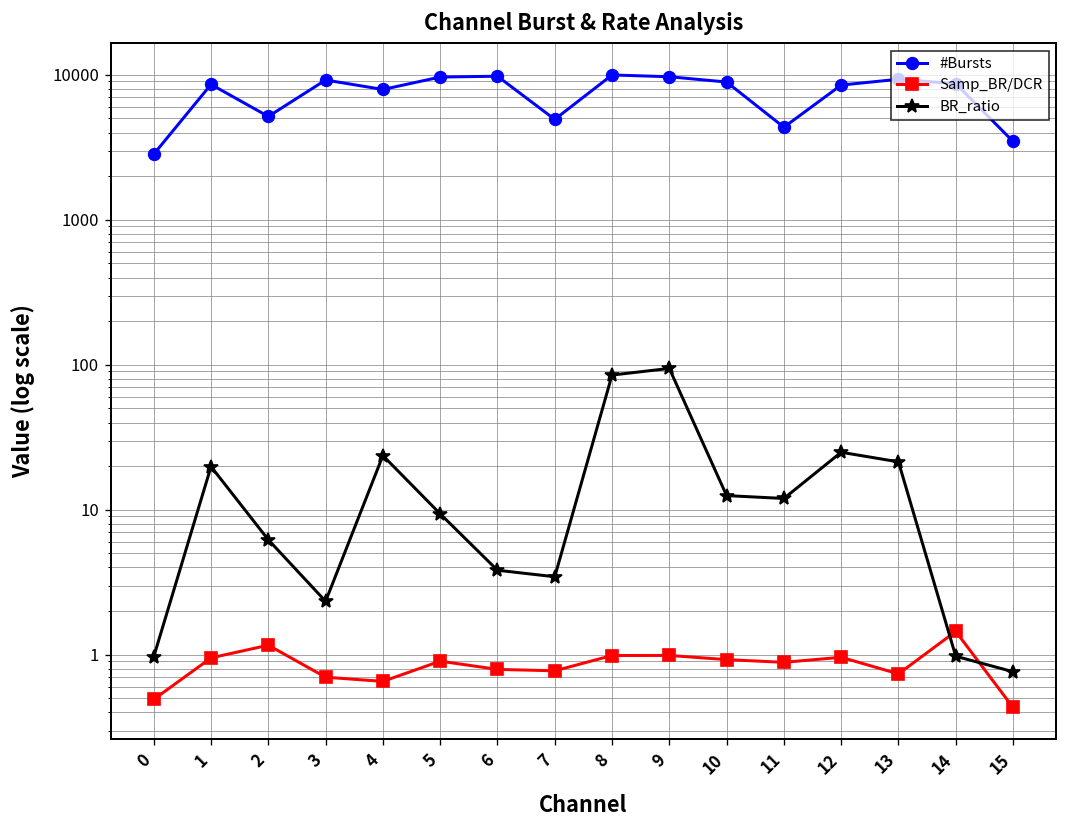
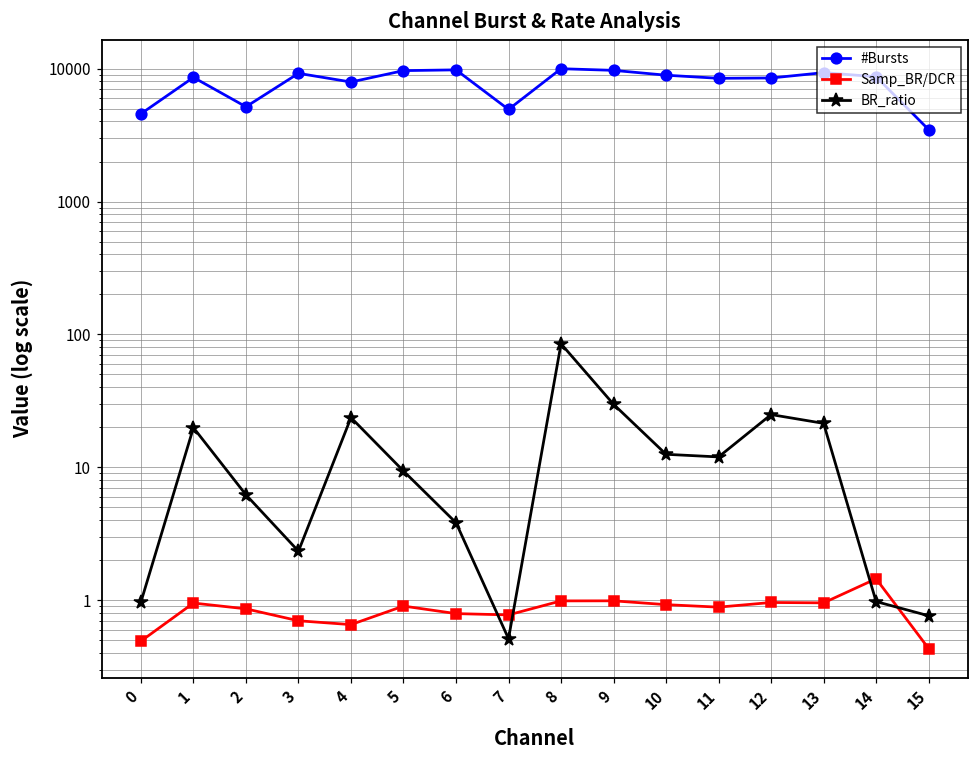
  {
    "#Bursts": {
-     "0": 2800,
+     "0": 4600,
      "1": 9000,
      "2": 5200,
      "3": 9000,
      "4": 8000,
      "5": 10000,
      "6": 10000,
      "7": 4900,
      "8": 10000,
      "9": 10000,
      "10": 9000,
-     "11": 4400,
+     "11": 8000,
      "12": 9000,
      "15": 3500
    },
    "Samp_BR/DCR": {
      "0": 0.5,
      "1": 1.0,
-     "2": 1.2,
+     "2": 0.9,
      "3": 0.7,
      "4": 0.7,
      "5": 0.9,
      "6": 0.8,
      "7": 0.8,
      "8": 1.0,
      "9": 1.0,
      "10": 0.9,
      "11": 0.9,
      "12": 1.0,
-     "13": 0.7,
+     "13": 1.0,
      "14": 1.4,
      "15": 0.43
    },
    "BR_ratio": {
      "0": 1.0,
      "1": 20,
      "2": 6,
      "3": 2.3,
      "4": 24,
      "5": 9,
      "6": 3.8,
-     "7": 3.5,
+     "7": 0.51,
      "8": 90,
-     "9": 90,
+     "9": 30,
      "10": 13,
      "11": 12,
      "12": 25,
      "13": 21,
      "14": 1.0,
      "15": 0.8
    }
  }
